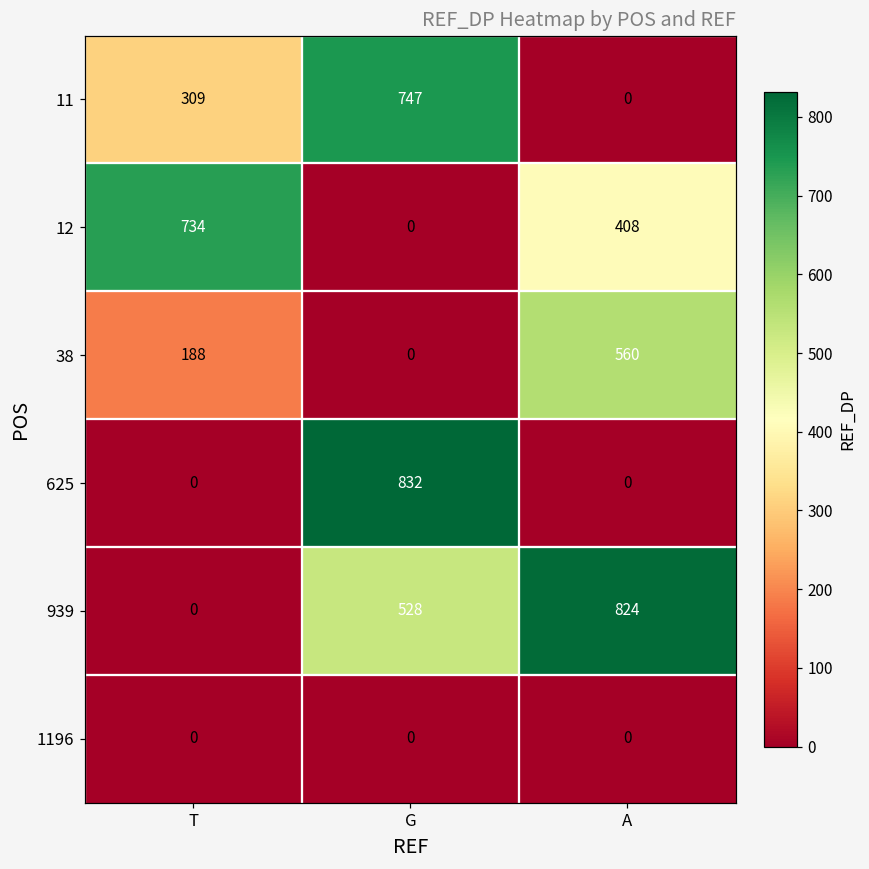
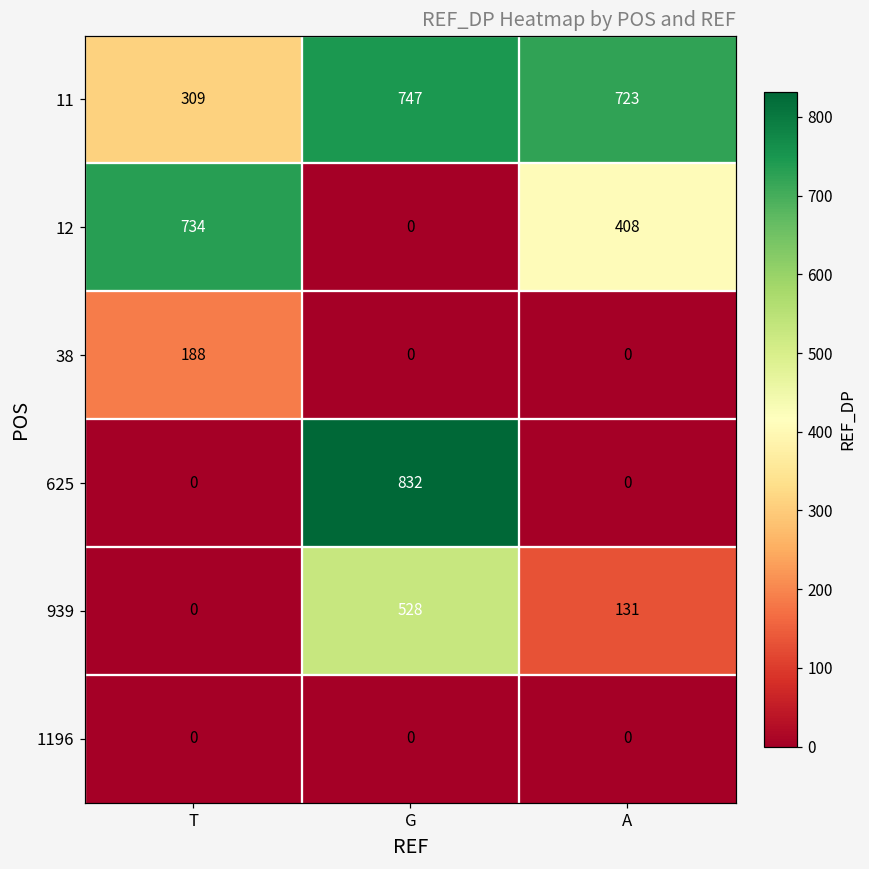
  {
    "11": {
      "T": 309,
      "G": 747,
-     "A": 0
+     "A": 723
    },
    "12": {
      "T": 734,
      "G": 0,
      "A": 408
    },
    "38": {
      "T": 188,
      "G": 0,
-     "A": 560
+     "A": 0
    },
    "625": {
      "T": 0,
      "G": 832,
      "A": 0
    },
    "939": {
      "T": 0,
      "G": 528,
-     "A": 824
+     "A": 131
    },
    "1196": {
      "T": 0,
      "G": 0,
      "A": 0
    }
  }
